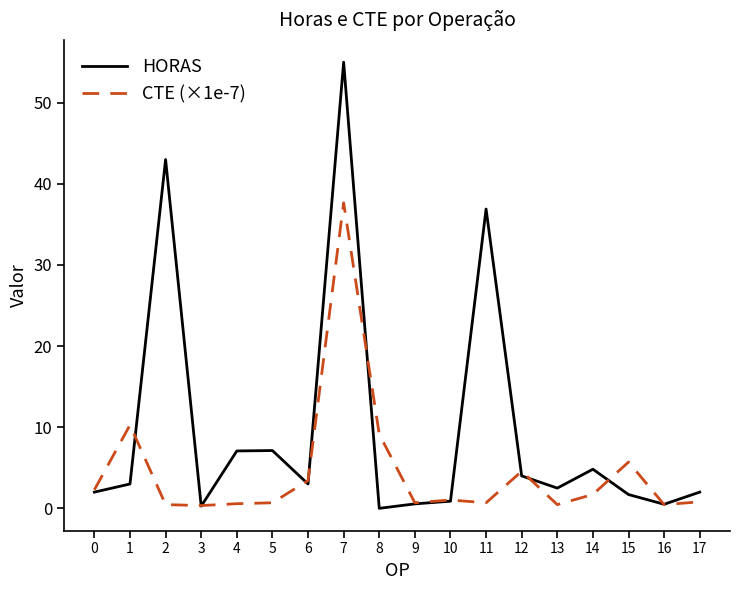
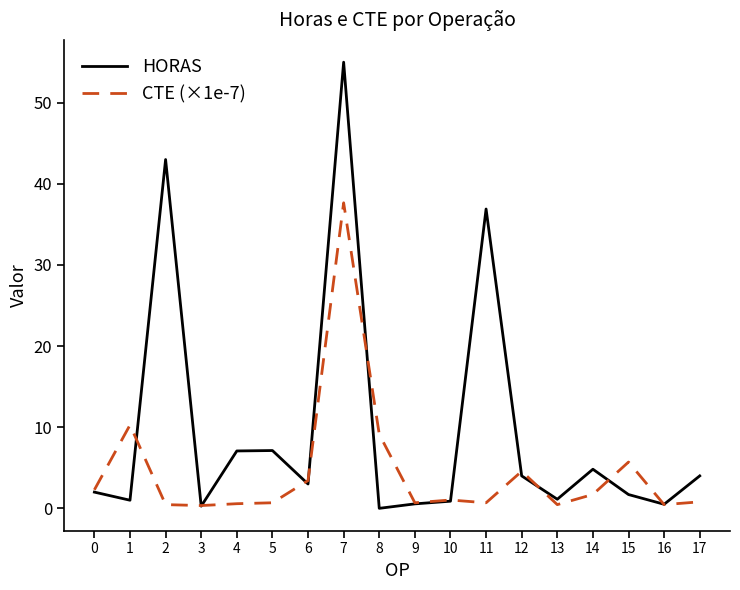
  {
    "HORAS": {
-     "1": 3,
+     "1": 1,
      "2": 43,
      "4": 7,
      "5": 7,
      "6": 3,
      "7": 55,
      "8": 0,
      "11": 37,
      "12": 4,
-     "13": 2,
+     "13": 1,
      "14": 5,
      "15": 2,
-     "17": 2
+     "17": 4
    },
    "CTE (×1e-7)": {
      "1": 10,
      "2": 0,
      "4": 1,
      "5": 1,
      "6": 3,
      "7": 38,
      "8": 9,
      "11": 1,
      "12": 5,
      "13": 0,
      "14": 2,
      "15": 6,
      "17": 1
    }
  }
